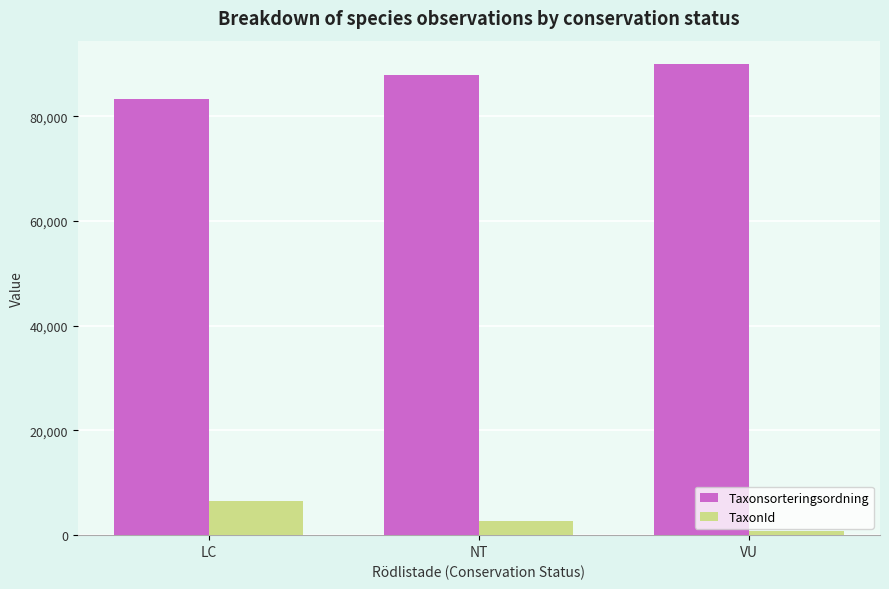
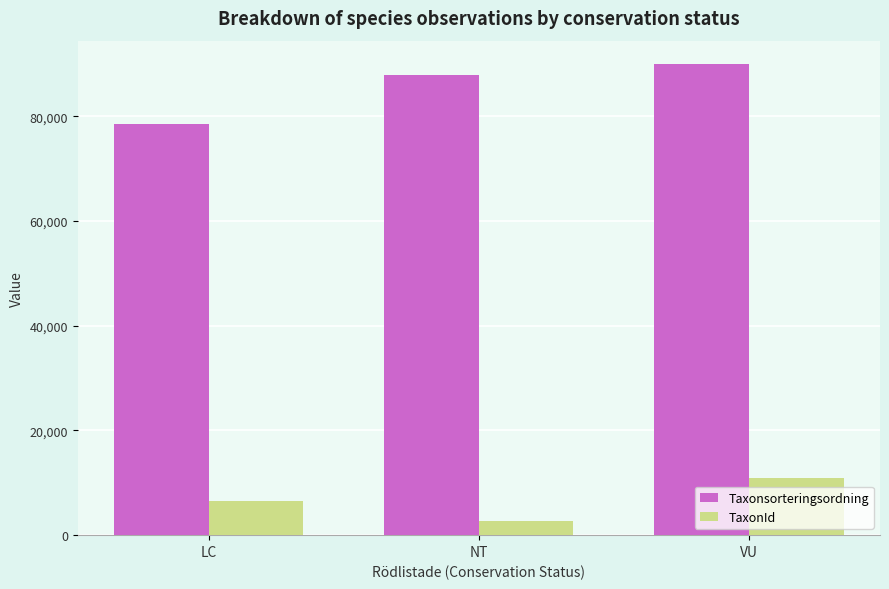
  {
    "Taxonsorteringsordning": {
-     "LC": "83,000",
+     "LC": "79,000",
      "NT": "88,000",
      "VU": "90,000"
    },
    "TaxonId": {
      "LC": "6,000",
      "NT": "3,000",
-     "VU": "1,000"
+     "VU": "11,000"
    }
  }
